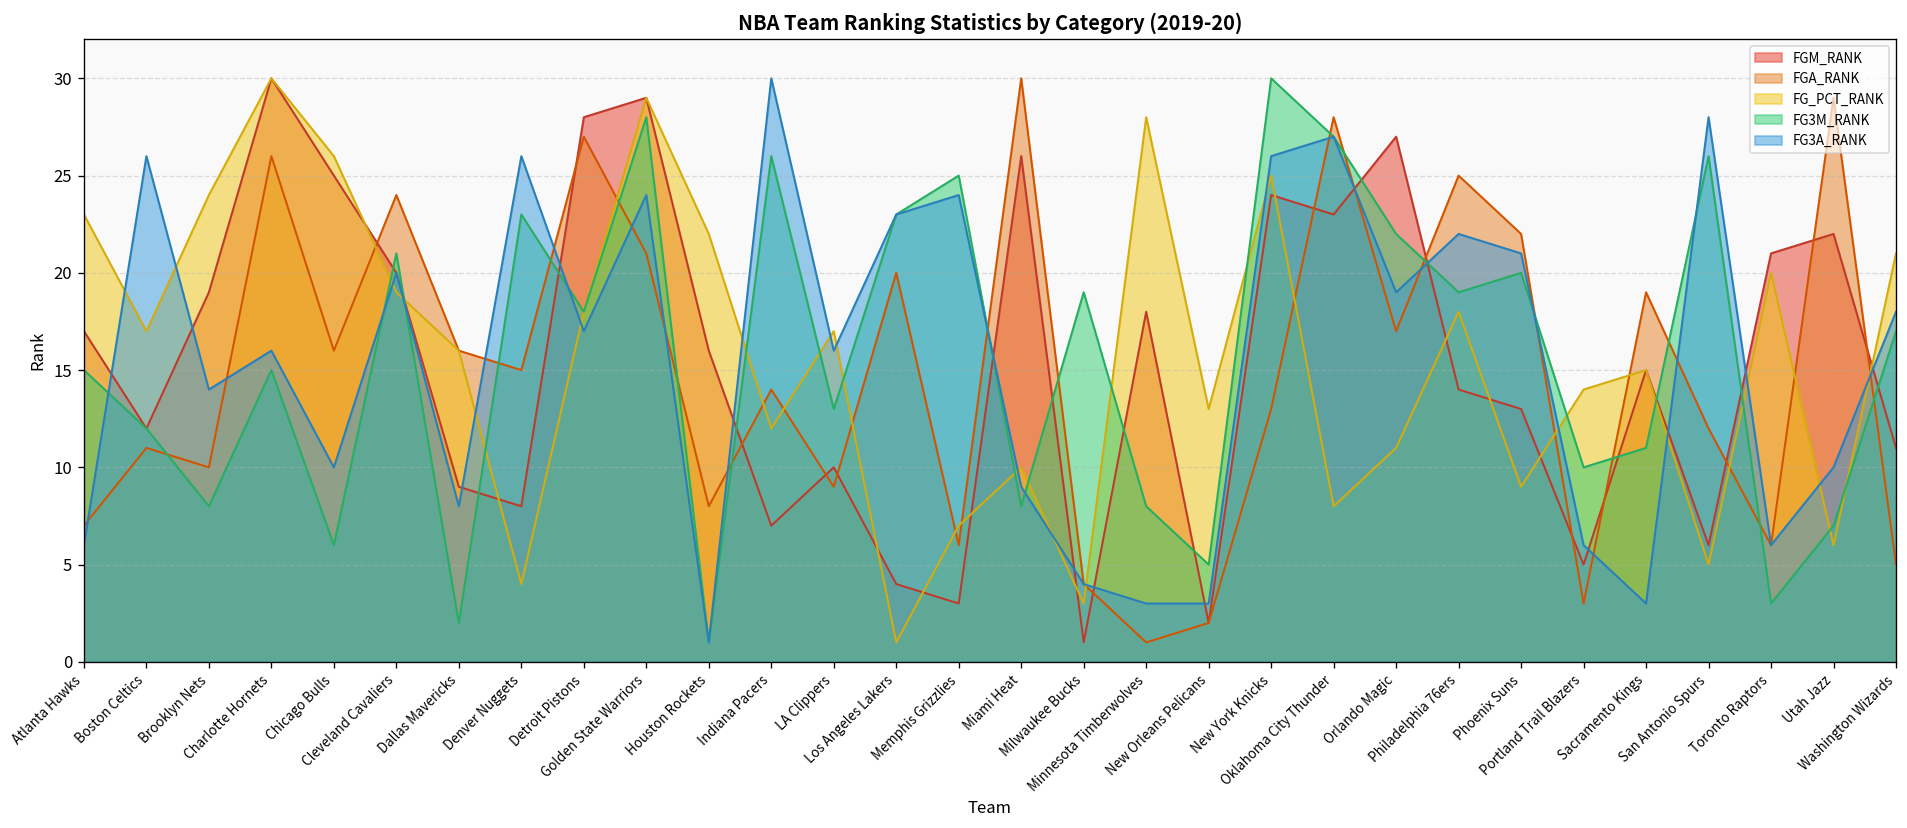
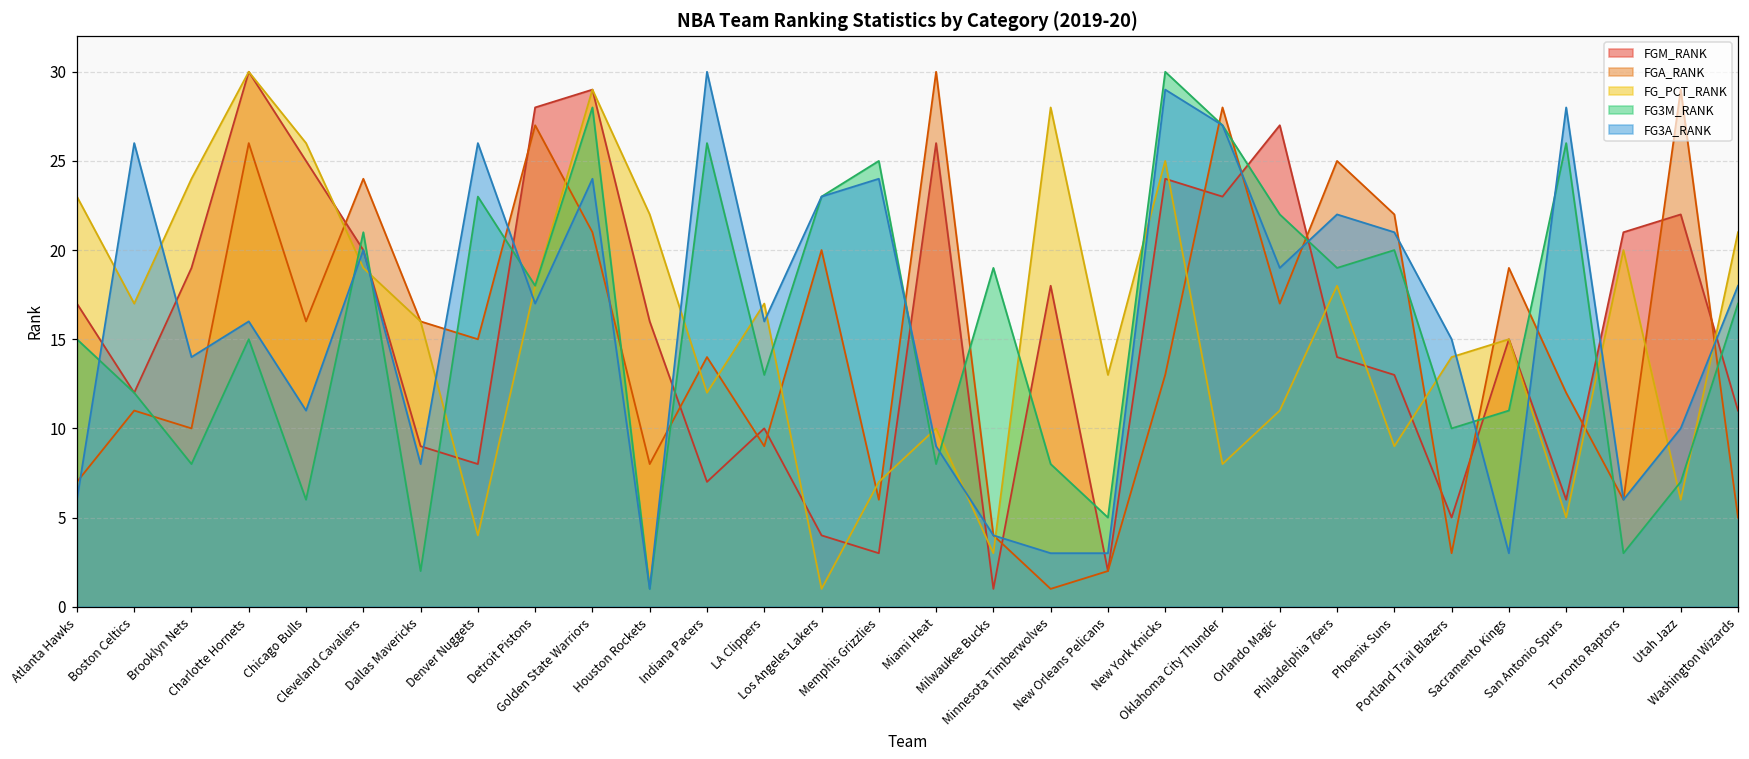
  {
    "FG3M_RANK": {
      "Atlanta Hawks": 15,
      "Brooklyn Nets": 8,
      "Charlotte Hornets": 15,
      "Chicago Bulls": 6,
      "Cleveland Cavaliers": 21,
      "Dallas Mavericks": 2,
      "Denver Nuggets": 23,
      "Golden State Warriors": 28,
      "Indiana Pacers": 26,
      "LA Clippers": 13,
      "Memphis Grizzlies": 25,
      "Miami Heat": 8,
      "Milwaukee Bucks": 19,
      "Minnesota Timberwolves": 8,
      "New Orleans Pelicans": 5,
      "New York Knicks": 30,
      "Orlando Magic": 22,
      "Philadelphia 76ers": 19,
      "Phoenix Suns": 20,
      "Portland Trail Blazers": 10,
      "Sacramento Kings": 11,
      "San Antonio Spurs": 26,
      "Toronto Raptors": 3,
      "Utah Jazz": 7,
      "Washington Wizards": 17
    },
    "FG3A_RANK": {
      "Atlanta Hawks": 6,
      "Boston Celtics": 26,
      "Brooklyn Nets": 14,
      "Charlotte Hornets": 16,
-     "Chicago Bulls": 10,
+     "Chicago Bulls": 11,
      "Dallas Mavericks": 8,
      "Denver Nuggets": 26,
      "Detroit Pistons": 17,
      "Golden State Warriors": 24,
      "Indiana Pacers": 30,
      "LA Clippers": 16,
      "Memphis Grizzlies": 24,
      "Miami Heat": 9,
      "Minnesota Timberwolves": 3,
      "New Orleans Pelicans": 3,
-     "New York Knicks": 26,
+     "New York Knicks": 29,
      "Orlando Magic": 19,
      "Philadelphia 76ers": 22,
      "Phoenix Suns": 21,
-     "Portland Trail Blazers": 6,
+     "Portland Trail Blazers": 15,
      "Sacramento Kings": 3,
      "San Antonio Spurs": 28,
      "Utah Jazz": 10,
      "Washington Wizards": 18
    }
  }
